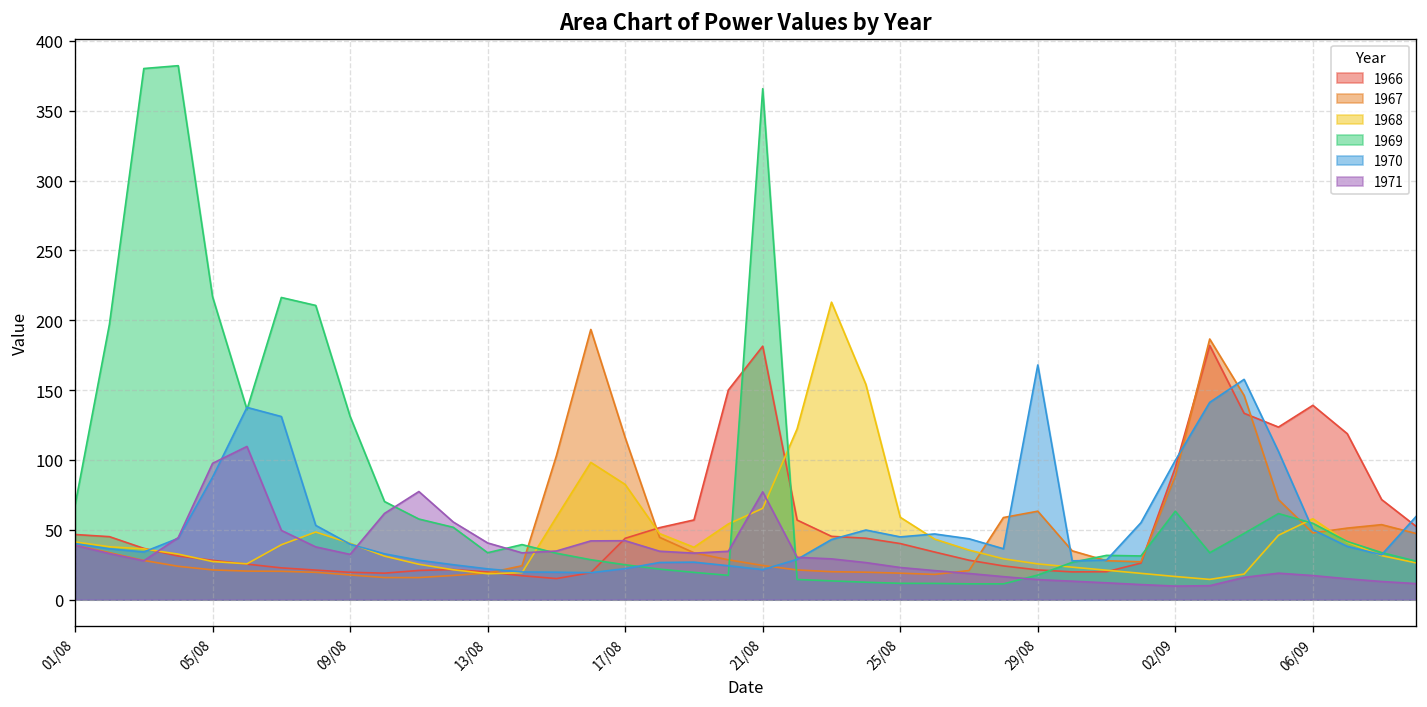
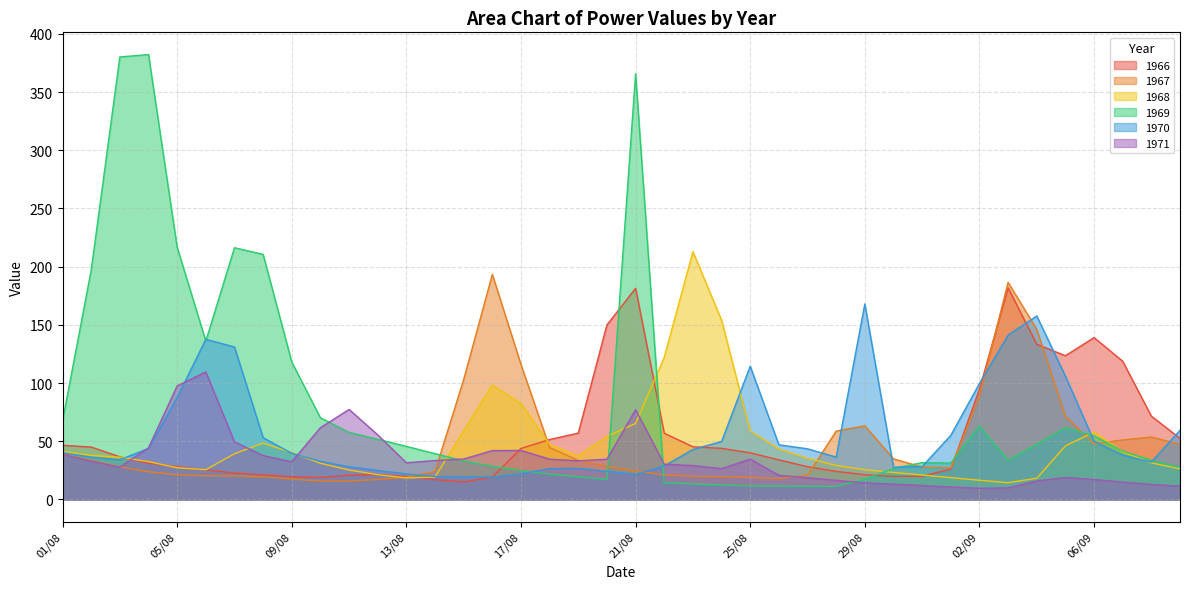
  {
    "1969": {
      "01/08": 67,
      "05/08": 217,
-     "09/08": 131,
-     "13/08": 34,
+     "09/08": 118,
+     "13/08": 46,
      "17/08": 25,
      "21/08": 366,
      "25/08": 12,
      "29/08": 18,
      "02/09": 63,
      "06/09": 55
    },
    "1970": {
      "05/08": 88,
      "13/08": 22,
      "17/08": 22,
      "21/08": 21,
-     "25/08": 45,
+     "25/08": 114,
      "29/08": 168,
      "02/09": 100,
      "06/09": 50
    },
    "1971": {
      "05/08": 98,
      "09/08": 32,
-     "13/08": 41,
+     "13/08": 32,
      "21/08": 77,
-     "25/08": 23,
+     "25/08": 35,
      "29/08": 14,
      "02/09": 10,
      "06/09": 17
    }
  }
